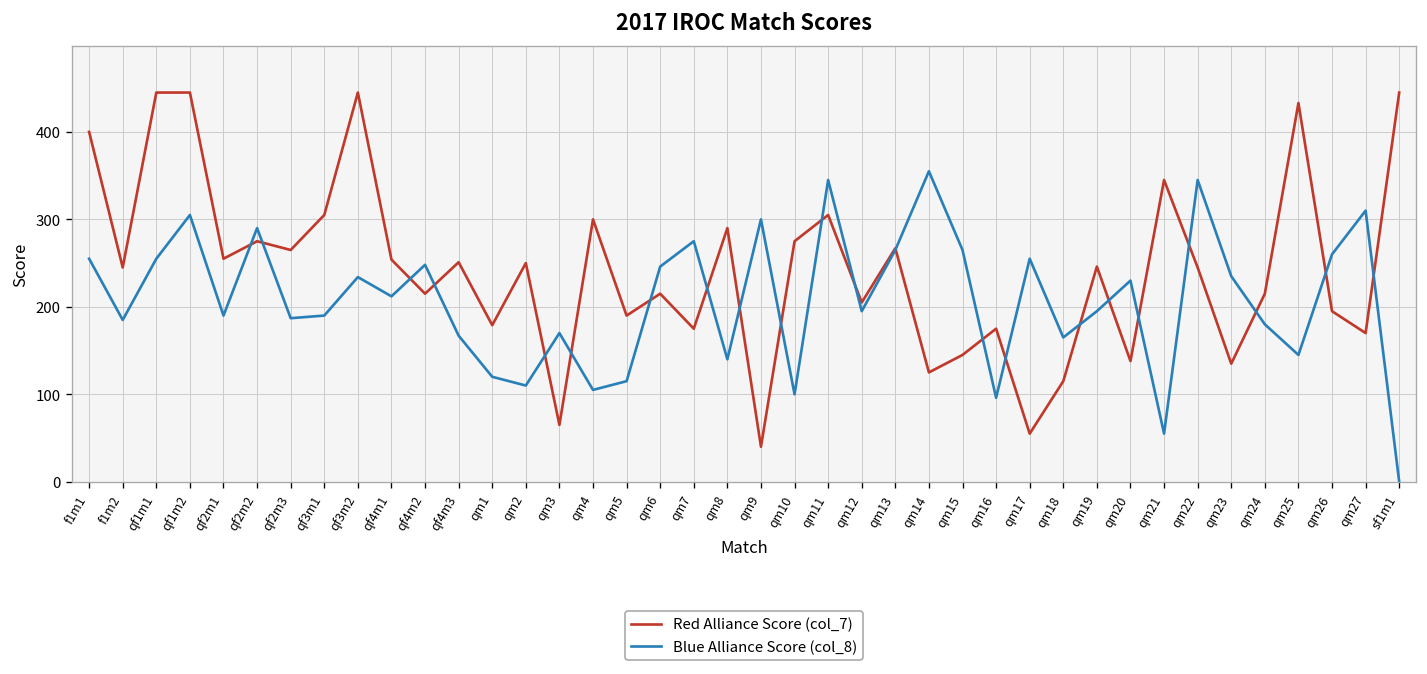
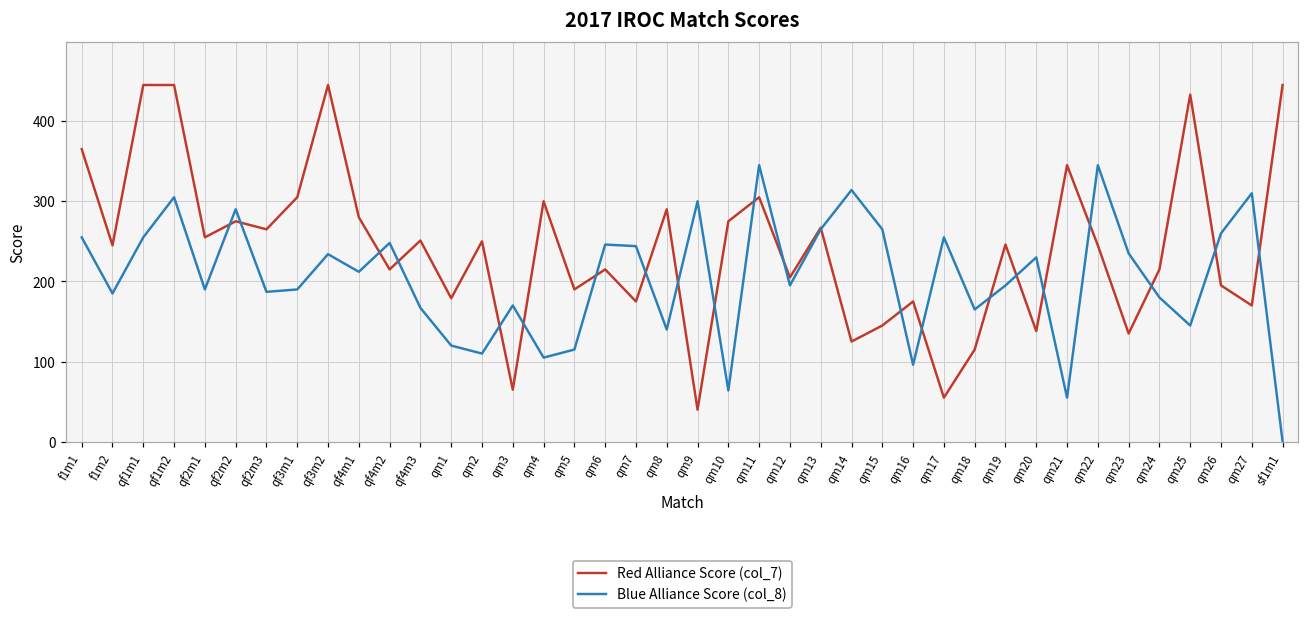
  {
    "Red Alliance Score (col_7)": {
-     "f1m1": 400,
+     "f1m1": 370,
      "f1m2": 250,
      "qf1m1": 450,
      "qf1m2": 450,
      "qf2m1": 260,
      "qf2m2": 280,
      "qf2m3": 270,
      "qf3m1": 310,
      "qf3m2": 450,
-     "qf4m1": 250,
+     "qf4m1": 280,
      "qf4m2": 220,
      "qf4m3": 250,
      "qm1": 180,
      "qm2": 250,
      "qm3": 70,
      "qm4": 300,
      "qm5": 190,
      "qm6": 220,
      "qm7": 180,
      "qm8": 290,
      "qm9": 40,
      "qm10": 280,
      "qm11": 310,
      "qm12": 210,
      "qm14": 130,
      "qm15": 150,
      "qm16": 180,
      "qm17": 60,
      "qm18": 120,
      "qm19": 250,
      "qm20": 140,
      "qm21": 350,
      "qm22": 250,
      "qm23": 140,
      "qm24": 220,
      "qm25": 430,
      "qm26": 200,
      "qm27": 170,
      "sf1m1": 450
    },
    "Blue Alliance Score (col_8)": {
      "f1m1": 260,
      "f1m2": 190,
      "qf1m1": 260,
      "qf1m2": 310,
      "qf2m1": 190,
      "qf2m2": 290,
      "qf2m3": 190,
      "qf3m1": 190,
      "qf3m2": 230,
      "qf4m1": 210,
      "qf4m2": 250,
      "qf4m3": 170,
      "qm1": 120,
      "qm2": 110,
      "qm3": 170,
      "qm4": 110,
      "qm5": 120,
      "qm6": 250,
-     "qm7": 280,
+     "qm7": 240,
      "qm8": 140,
      "qm9": 300,
-     "qm10": 100,
+     "qm10": 60,
      "qm11": 350,
      "qm12": 200,
-     "qm14": 360,
+     "qm14": 310,
      "qm15": 270,
      "qm16": 100,
      "qm17": 260,
      "qm18": 170,
      "qm19": 200,
      "qm20": 230,
      "qm21": 60,
      "qm22": 350,
      "qm23": 240,
      "qm24": 180,
      "qm25": 150,
      "qm26": 260,
      "qm27": 310,
      "sf1m1": 0
    }
  }
